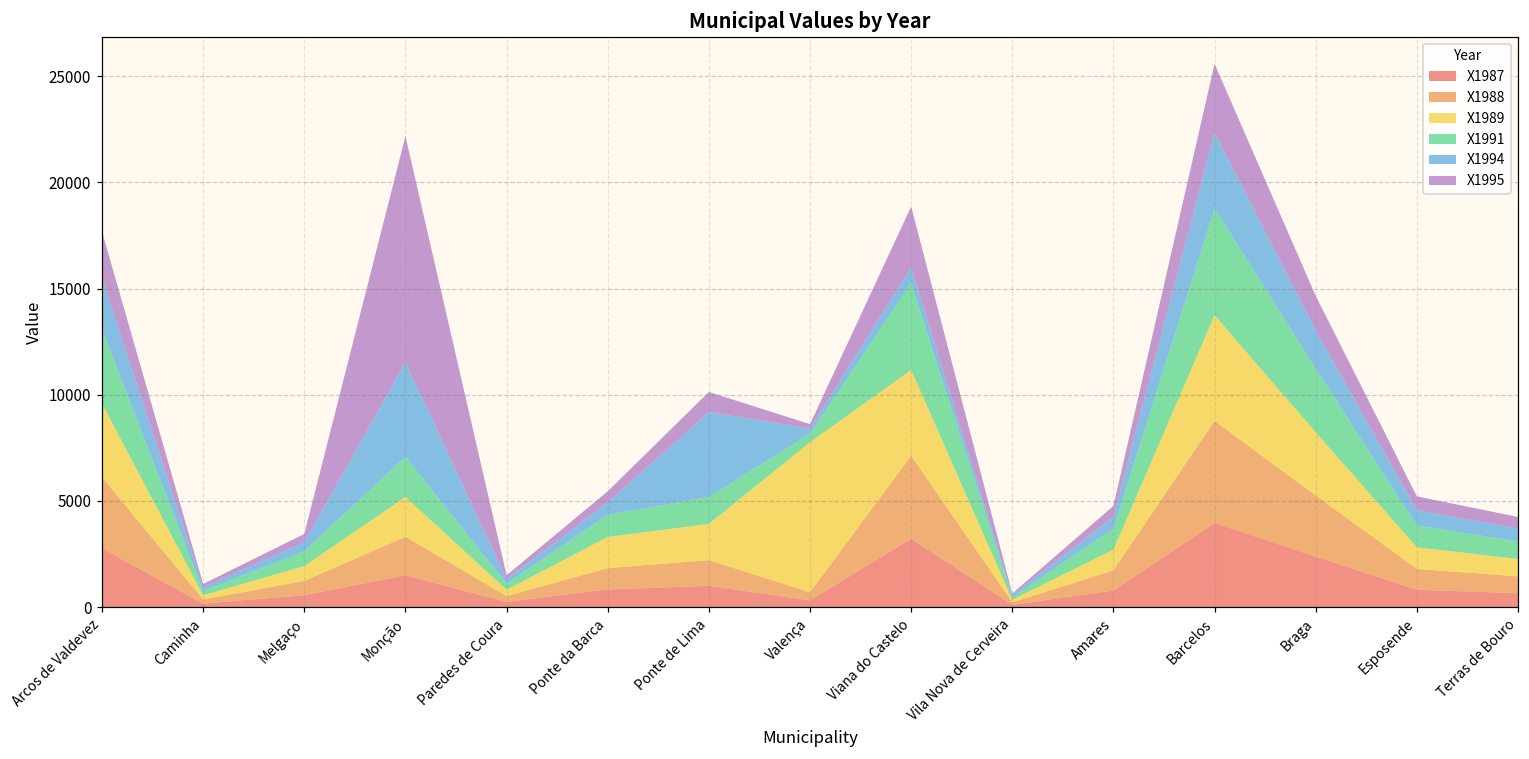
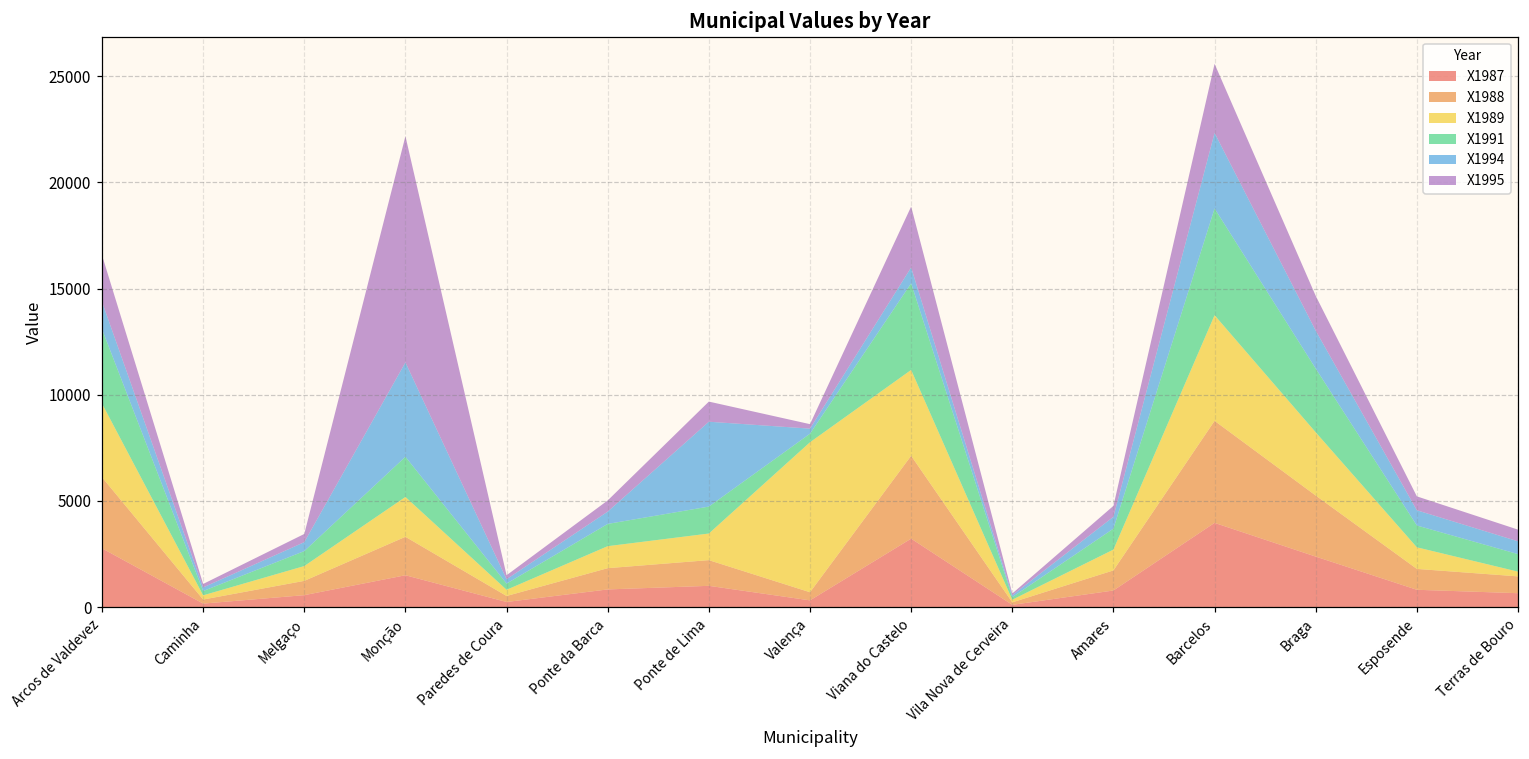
  {
    "X1989": {
      "Arcos de Valdevez": 3500,
      "Caminha": 200,
      "Melgaço": 700,
      "Monção": 1900,
      "Paredes de Coura": 300,
-     "Ponte da Barca": 1500,
-     "Ponte de Lima": 1700,
+     "Ponte da Barca": 1000,
+     "Ponte de Lima": 1300,
      "Valença": 7100,
      "Viana do Castelo": 4000,
      "Amares": 1000,
      "Barcelos": 5000,
      "Braga": 3000,
      "Esposende": 1000,
-     "Terras de Bouro": 800
+     "Terras de Bouro": 200
    },
    "X1991": {
      "Arcos de Valdevez": 3500,
      "Caminha": 200,
      "Melgaço": 700,
      "Monção": 1900,
      "Paredes de Coura": 300,
      "Ponte da Barca": 1000,
      "Ponte de Lima": 1300,
      "Valença": 400,
      "Viana do Castelo": 4100,
      "Amares": 1000,
      "Barcelos": 5000,
      "Braga": 3000,
      "Esposende": 1000,
      "Terras de Bouro": 800
    },
    "X1994": {
-     "Arcos de Valdevez": 2400,
+     "Arcos de Valdevez": 1300,
      "Caminha": 200,
      "Melgaço": 400,
      "Monção": 4400,
      "Paredes de Coura": 200,
      "Ponte da Barca": 600,
      "Ponte de Lima": 4000,
      "Valença": 200,
      "Viana do Castelo": 700,
      "Amares": 600,
      "Barcelos": 3600,
      "Braga": 1800,
      "Esposende": 700,
      "Terras de Bouro": 600
    },
    "X1995": {
      "Arcos de Valdevez": 2200,
      "Caminha": 200,
      "Melgaço": 400,
      "Monção": 10700,
      "Paredes de Coura": 200,
      "Ponte da Barca": 500,
      "Ponte de Lima": 900,
      "Valença": 200,
      "Viana do Castelo": 2900,
      "Amares": 500,
      "Barcelos": 3300,
      "Braga": 1600,
      "Esposende": 700,
      "Terras de Bouro": 600
    }
  }
